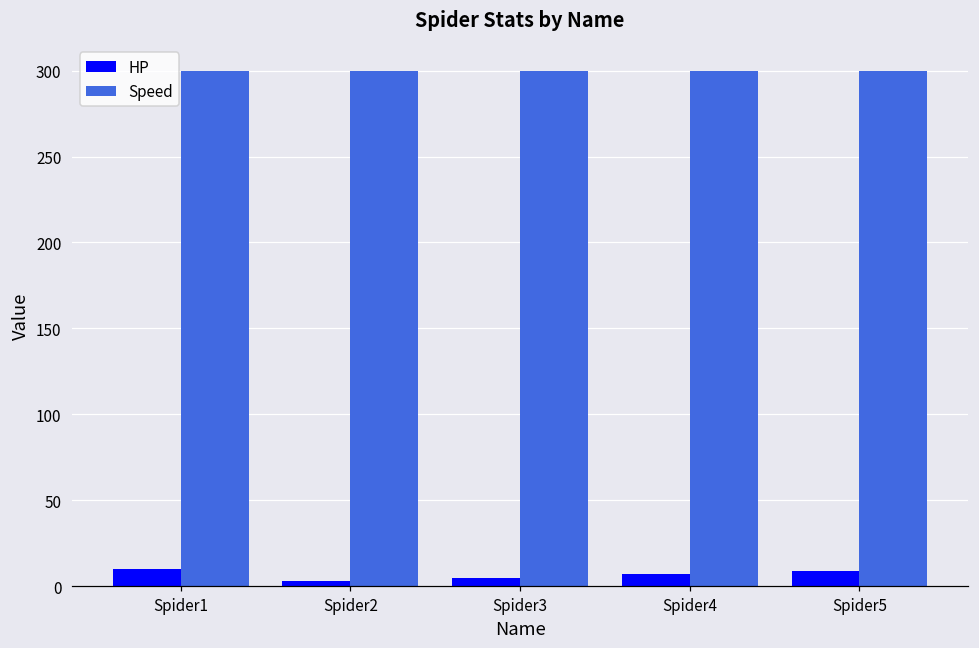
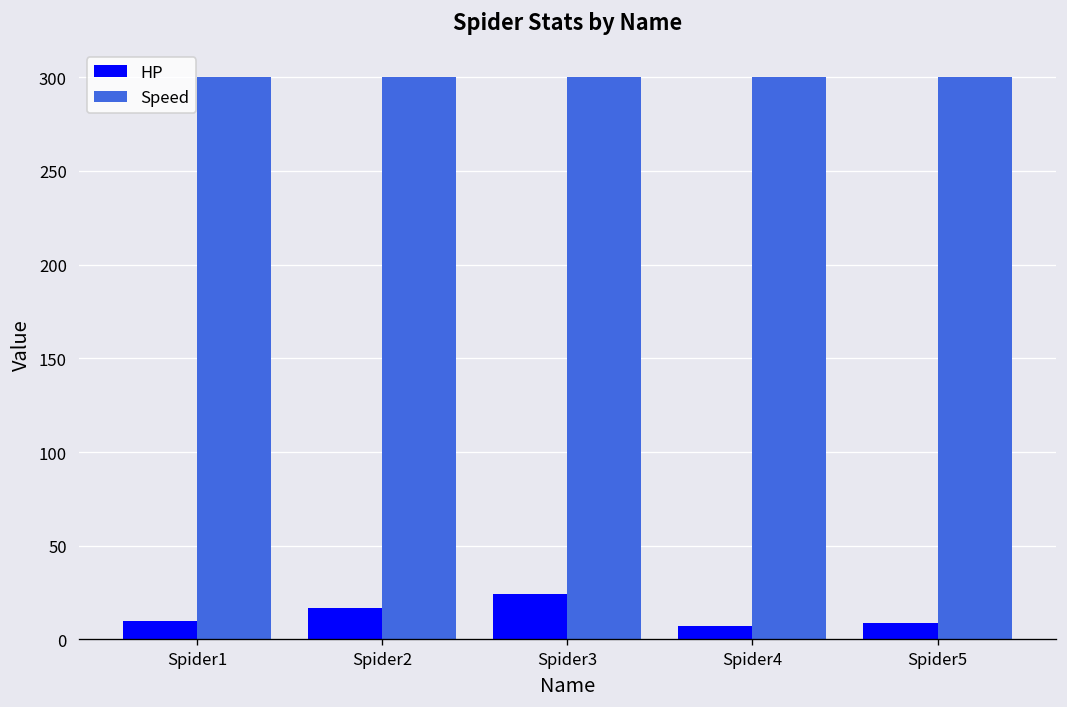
  {
    "HP": {
      "Spider1": 10,
-     "Spider2": 3,
-     "Spider3": 5,
+     "Spider2": 17,
+     "Spider3": 24,
      "Spider4": 7,
      "Spider5": 9
    },
    "Speed": {
      "Spider1": 300,
      "Spider2": 300,
      "Spider3": 300,
      "Spider4": 300,
      "Spider5": 300
    }
  }
